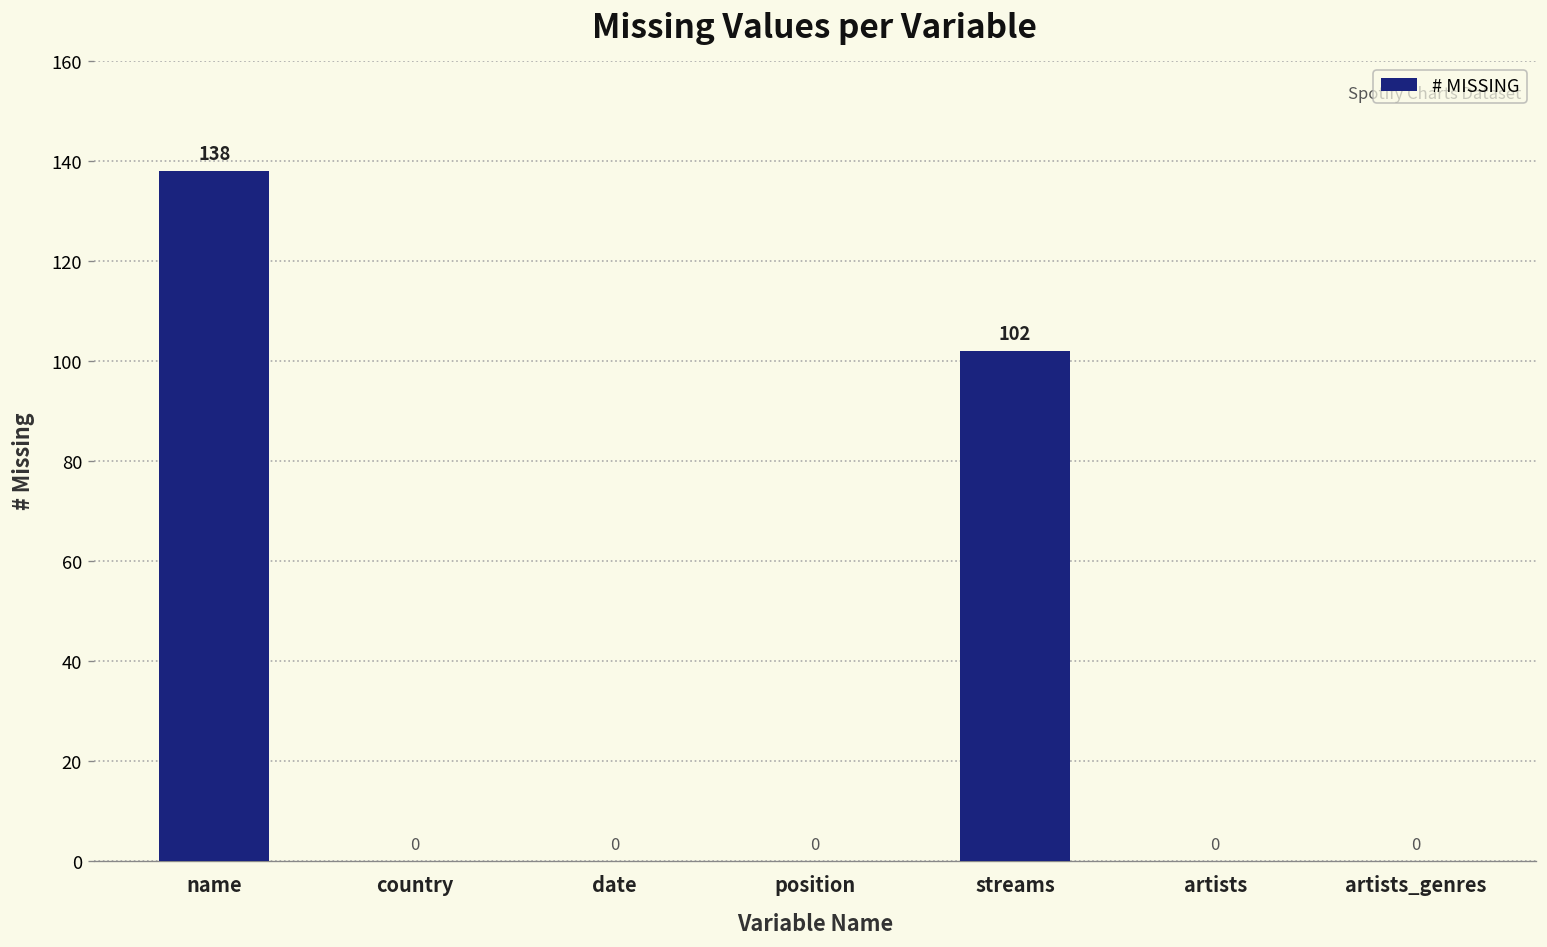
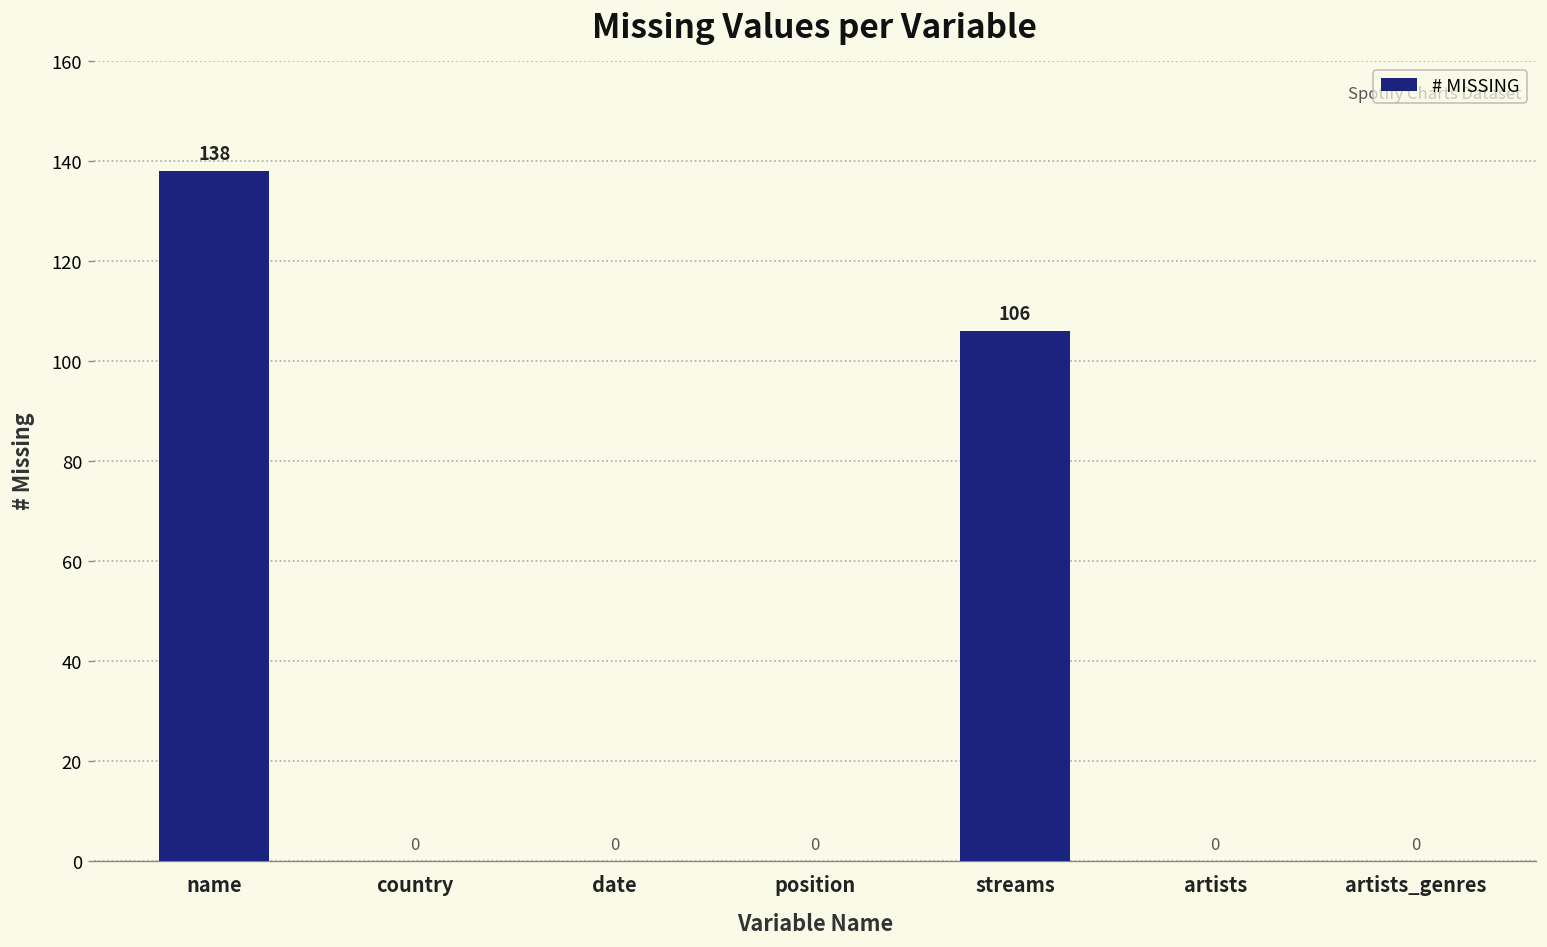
  {
    "name": 138,
    "country": 0,
    "date": 0,
    "position": 0,
-   "streams": 102,
+   "streams": 106,
    "artists": 0,
    "artists_genres": 0
  }
